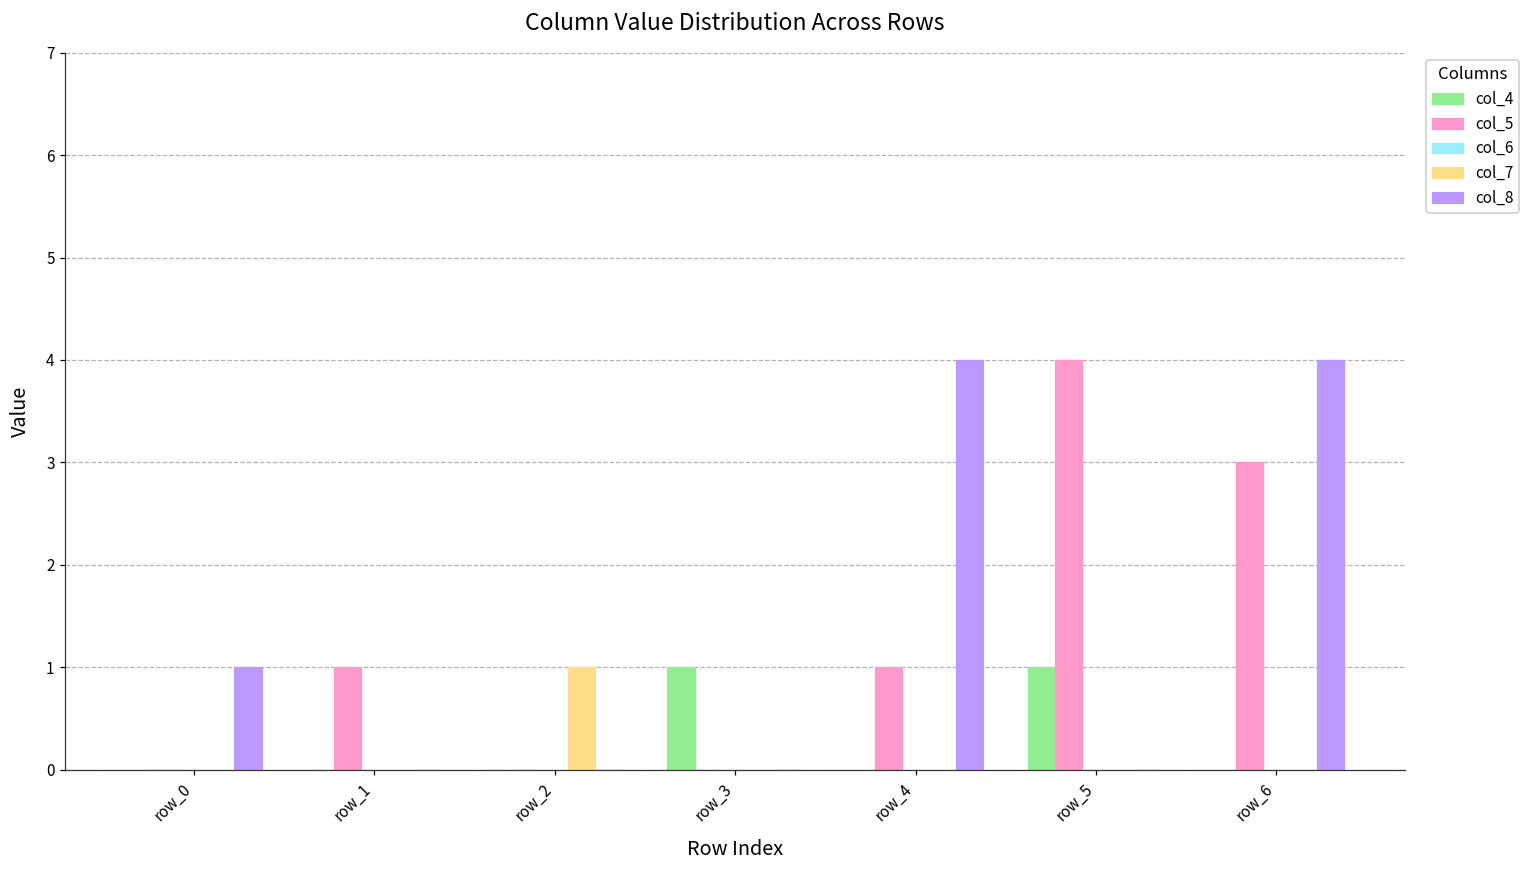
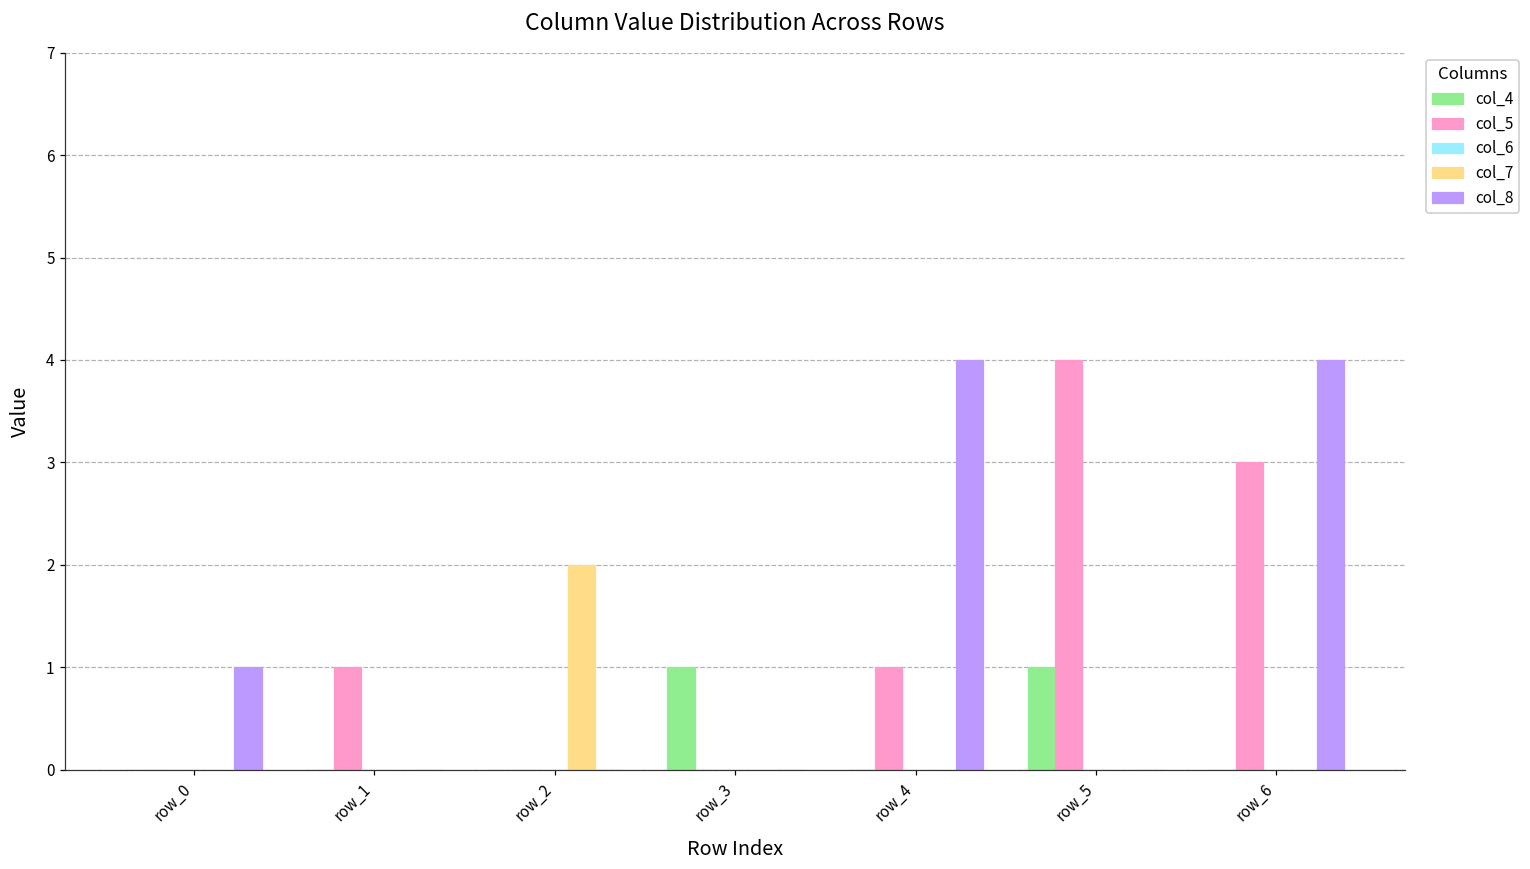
  {
    "col_4": {
      "row_0": 0,
      "row_1": 0,
      "row_2": 0,
      "row_3": 1,
      "row_4": 0,
      "row_5": 1,
      "row_6": 0
    },
    "col_5": {
      "row_0": 0,
      "row_1": 1,
      "row_2": 0,
      "row_3": 0,
      "row_4": 1,
      "row_5": 4,
      "row_6": 3
    },
    "col_6": {
      "row_0": 0,
      "row_1": 0,
      "row_2": 0,
      "row_3": 0,
      "row_4": 0,
      "row_5": 0,
      "row_6": 0
    },
    "col_7": {
      "row_0": 0,
      "row_1": 0,
-     "row_2": 1,
+     "row_2": 2,
      "row_3": 0,
      "row_4": 0,
      "row_5": 0,
      "row_6": 0
    },
    "col_8": {
      "row_0": 1,
      "row_1": 0,
      "row_2": 0,
      "row_3": 0,
      "row_4": 4,
      "row_5": 0,
      "row_6": 4
    }
  }
